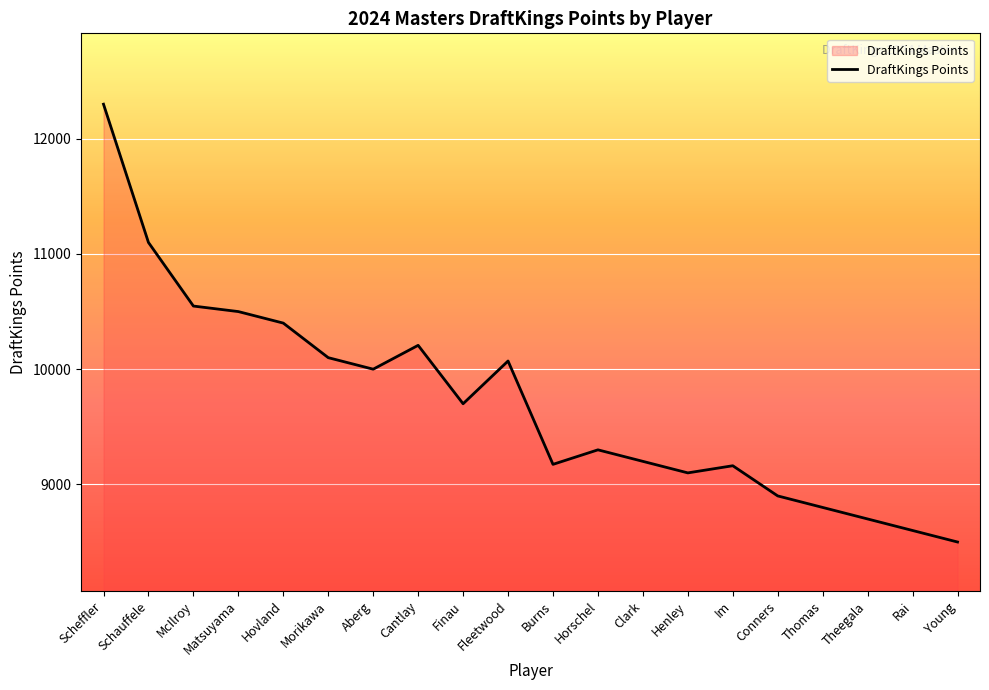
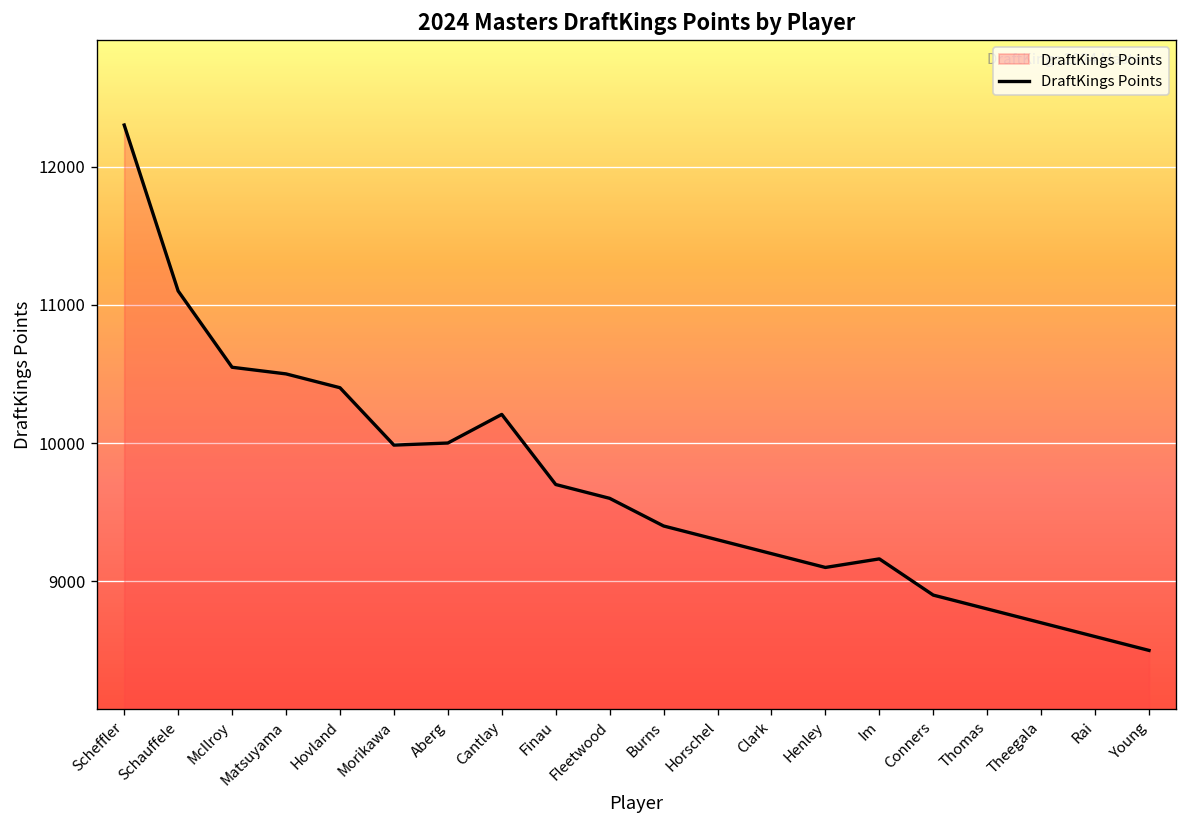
  {
    "Scheffler": 12300,
    "Schauffele": 11100,
    "McIlroy": 10550,
    "Matsuyama": 10500,
    "Hovland": 10400,
-   "Morikawa": 10100,
+   "Morikawa": 9990,
    "Aberg": 10000,
    "Cantlay": 10210,
    "Finau": 9700,
-   "Fleetwood": 10070,
-   "Burns": 9170,
+   "Fleetwood": 9600,
+   "Burns": 9400,
    "Horschel": 9300,
    "Clark": 9200,
    "Henley": 9100,
    "Im": 9160,
    "Conners": 8900,
    "Thomas": 8800,
    "Theegala": 8700,
    "Rai": 8600,
    "Young": 8500
  }
